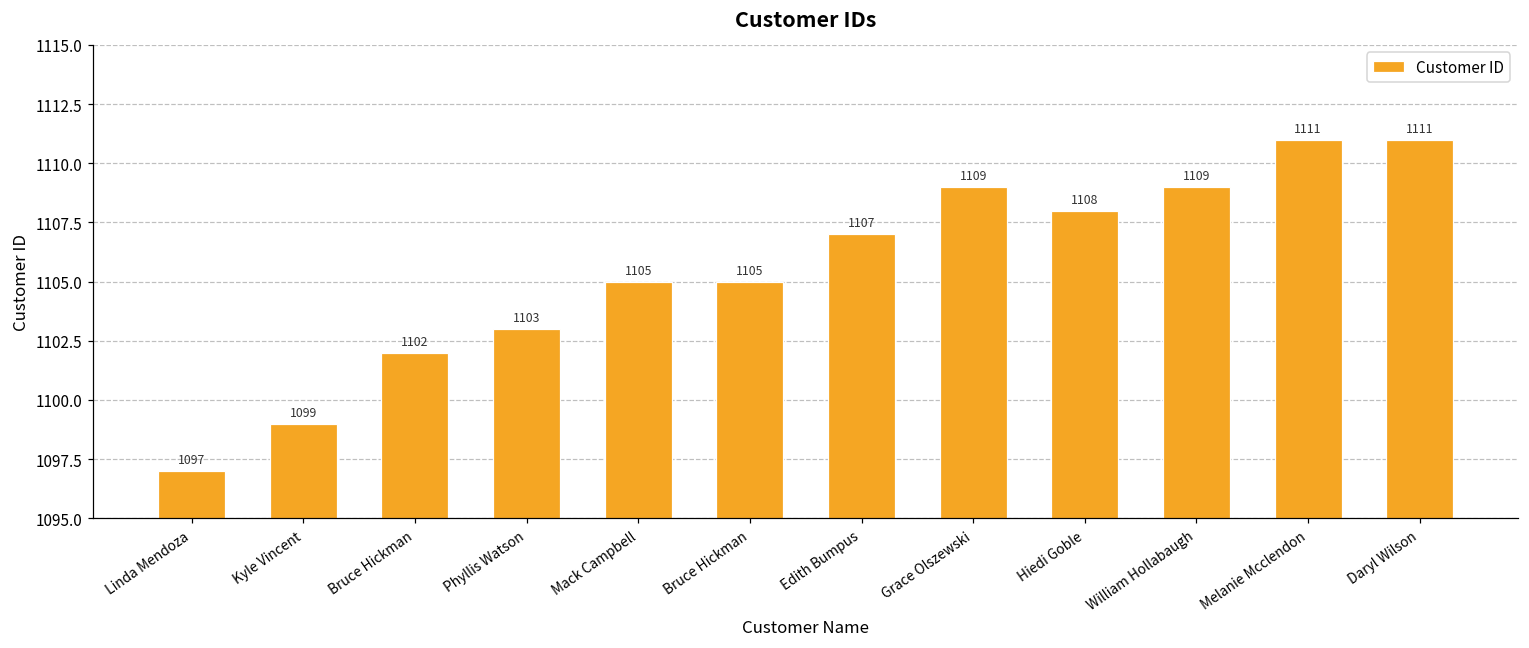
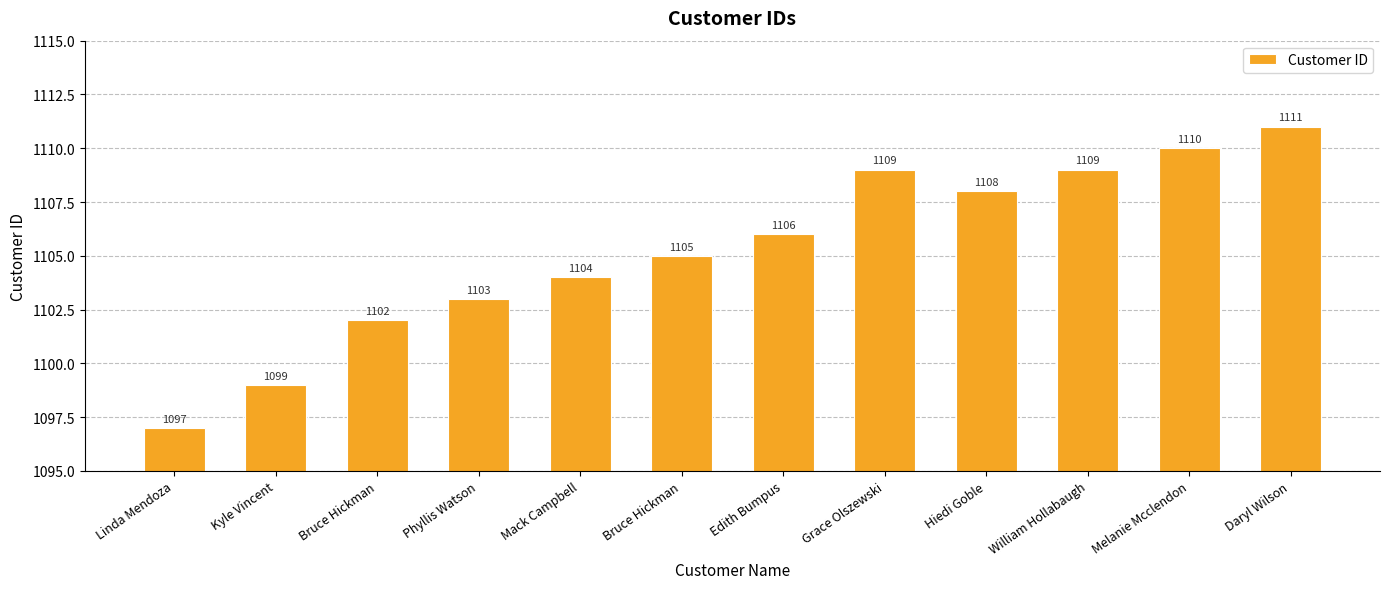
  {
    "Linda Mendoza": 1097,
    "Kyle Vincent": 1099,
    "Phyllis Watson": 1103,
-   "Mack Campbell": 1105,
-   "Edith Bumpus": 1107,
+   "Mack Campbell": 1104,
+   "Edith Bumpus": 1106,
    "Grace Olszewski": 1109,
    "Hiedi Goble": 1108,
    "William Hollabaugh": 1109,
-   "Melanie Mcclendon": 1111,
+   "Melanie Mcclendon": 1110,
    "Daryl Wilson": 1111
  }
